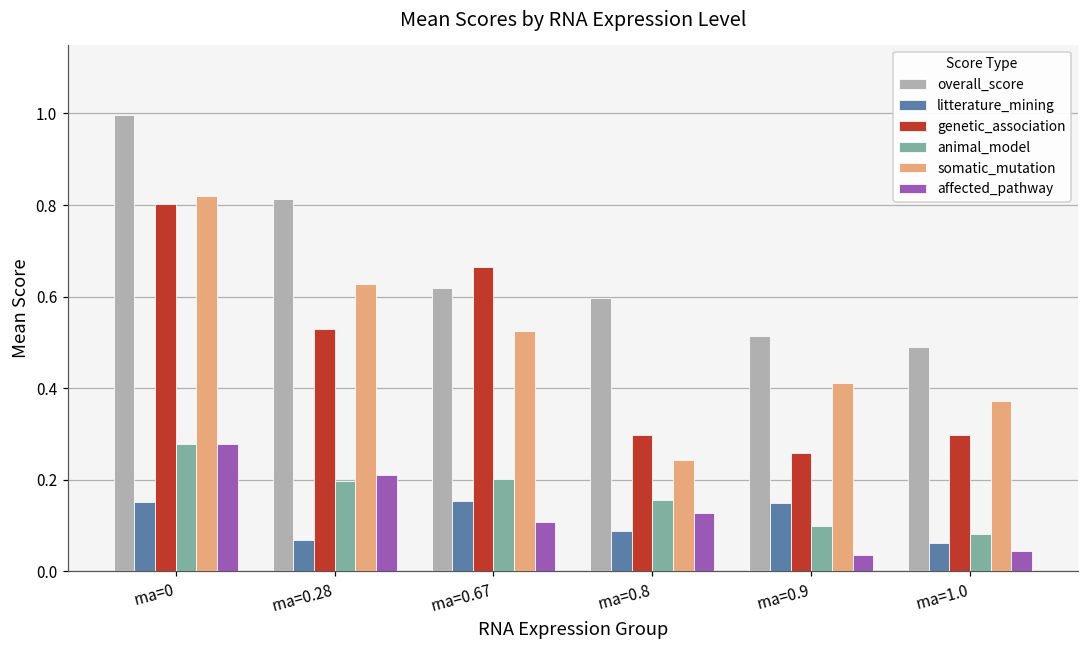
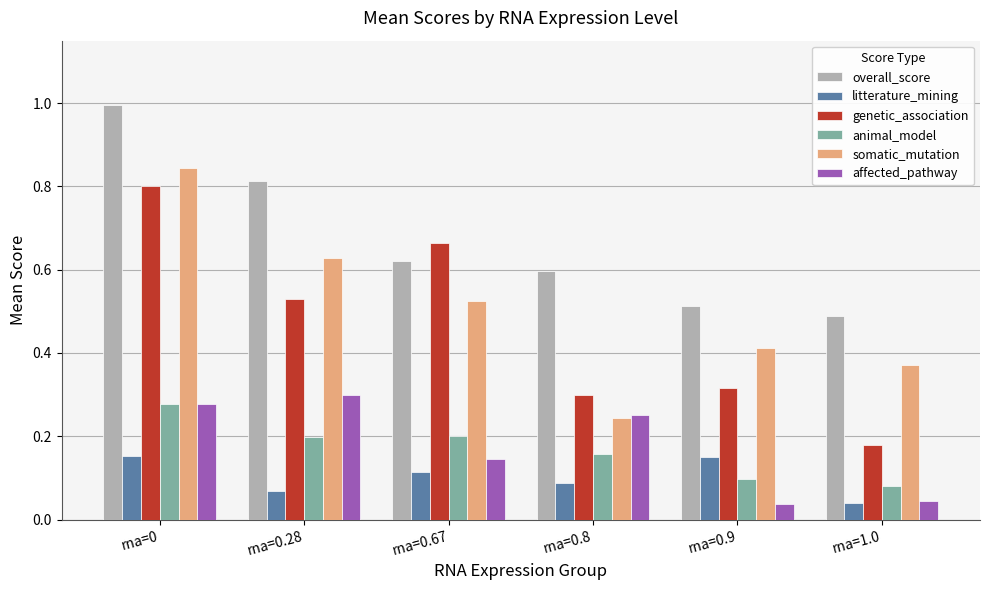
  {
    "litterature_mining": {
      "rna=0": 0.15,
      "rna=0.28": 0.07,
-     "rna=0.67": 0.15,
+     "rna=0.67": 0.12,
      "rna=0.8": 0.09,
      "rna=0.9": 0.15,
-     "rna=1.0": 0.06
+     "rna=1.0": 0.04
    },
    "genetic_association": {
      "rna=0": 0.80,
      "rna=0.28": 0.53,
      "rna=0.67": 0.67,
      "rna=0.8": 0.30,
-     "rna=0.9": 0.26,
-     "rna=1.0": 0.30
+     "rna=0.9": 0.32,
+     "rna=1.0": 0.18
    },
    "somatic_mutation": {
-     "rna=0": 0.82,
+     "rna=0": 0.85,
      "rna=0.28": 0.63,
      "rna=0.67": 0.52,
      "rna=0.8": 0.24,
      "rna=0.9": 0.41,
      "rna=1.0": 0.37
    },
    "affected_pathway": {
      "rna=0": 0.28,
-     "rna=0.28": 0.21,
-     "rna=0.67": 0.11,
-     "rna=0.8": 0.13,
+     "rna=0.28": 0.30,
+     "rna=0.67": 0.15,
+     "rna=0.8": 0.25,
      "rna=0.9": 0.04,
      "rna=1.0": 0.05
    }
  }
